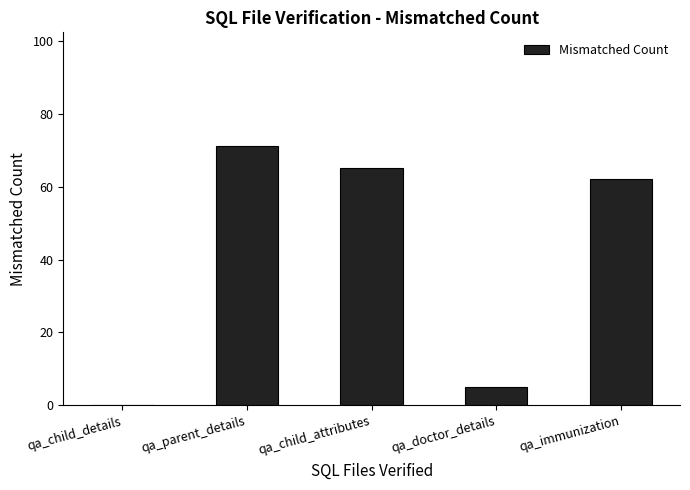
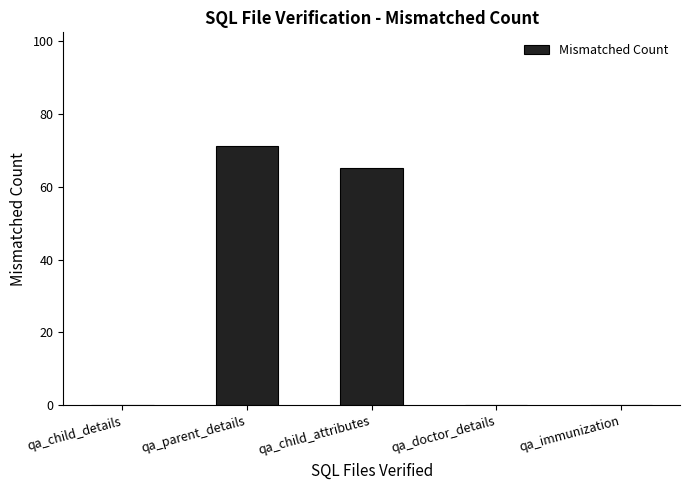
  {
    "qa_child_details": 0,
    "qa_parent_details": 71,
    "qa_child_attributes": 65,
-   "qa_doctor_details": 5,
-   "qa_immunization": 62
+   "qa_doctor_details": 0,
+   "qa_immunization": 0
  }
